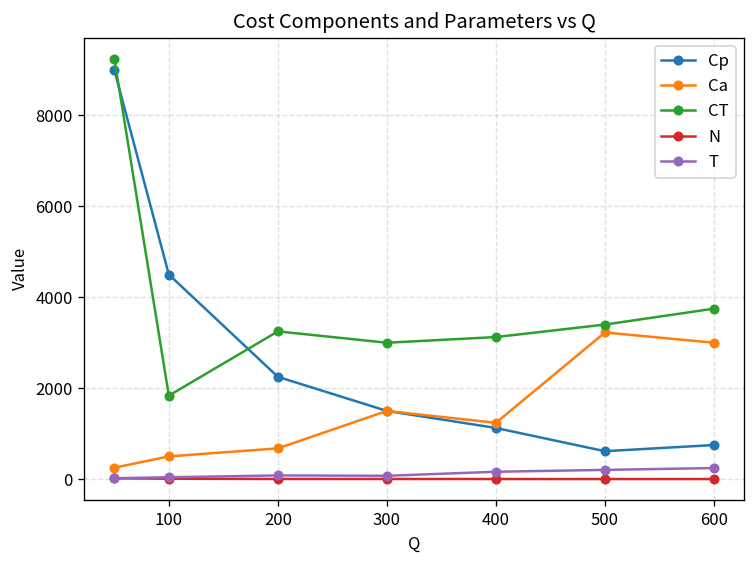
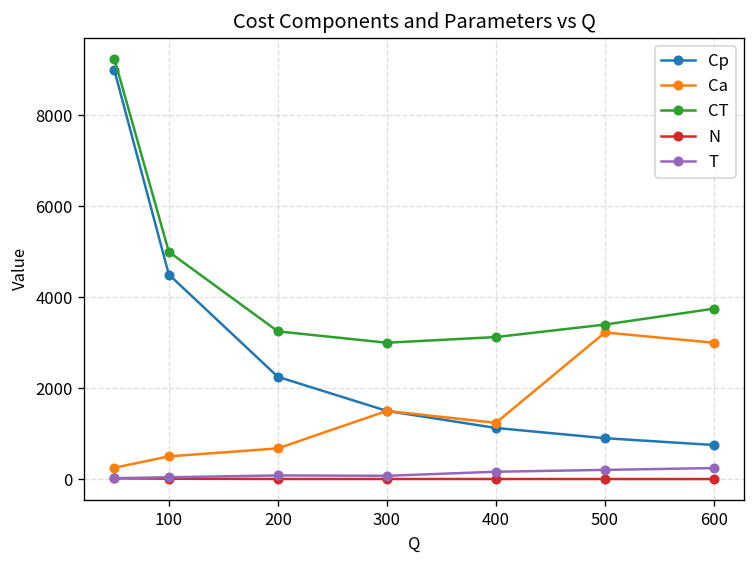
  {
    "Cp": {
      "100": 4500,
      "200": 2300,
      "400": 1100,
-     "500": 600,
+     "500": 900,
      "600": 800
    },
    "Ca": {
      "100": 500,
      "200": 700,
      "400": 1200,
      "500": 3200,
      "600": 3000
    },
    "CT": {
-     "100": 1800,
+     "100": 5000,
      "200": 3300,
      "300": 3000,
      "400": 3100,
      "500": 3400,
      "600": 3800
    },
    "N": {
      "200": 0,
      "300": 0,
      "400": 0,
      "500": 0,
      "600": 0
    },
    "T": {
      "200": 100,
      "300": 100,
      "400": 200,
      "500": 200,
      "600": 200
    }
  }
